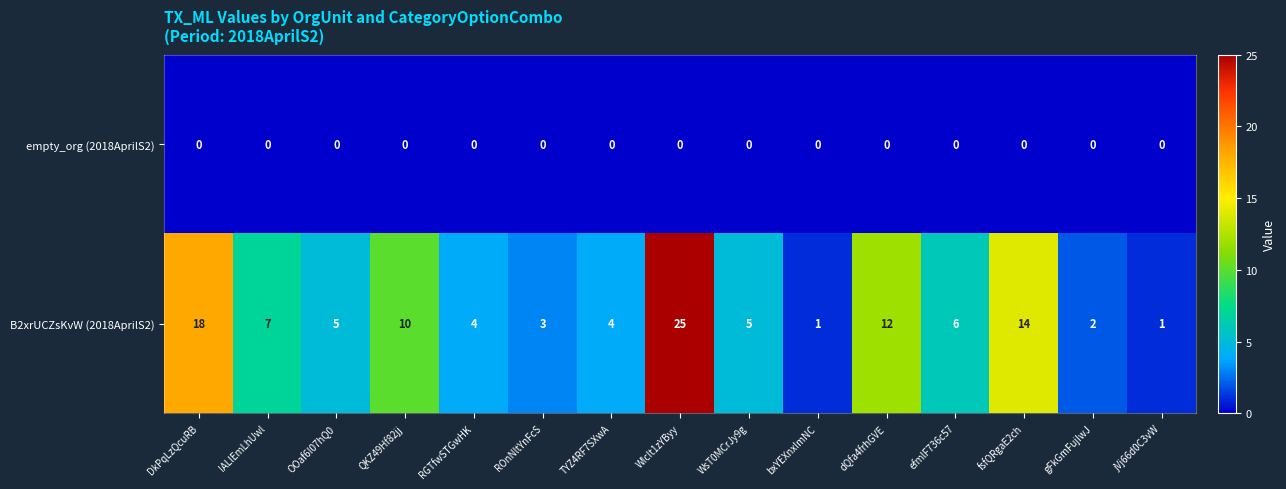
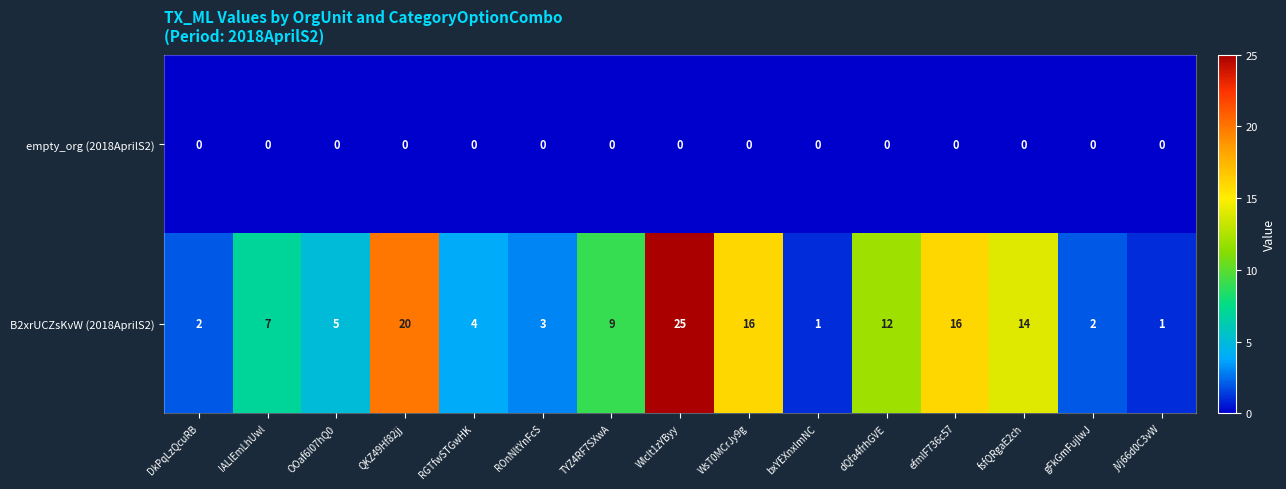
  {
    "empty_org (2018AprilS2)": {
      "DkPqLzQcuRB": 0,
      "IALlEmLhUwl": 0,
      "OOaf6I07hQ0": 0,
      "QKZ49Hf82jj": 0,
      "RGTfwSTGwHK": 0,
      "ROnNltYnFcS": 0,
      "TYZ4RF7SXwA": 0,
      "WIcIt1zYByy": 0,
      "WsT0MCrJy9g": 0,
      "bxYEXnxImNC": 0,
      "dQfa4frhGVE": 0,
      "efmlF736c57": 0,
      "fsfQRgaE2ch": 0,
      "gFkGmFujIwJ": 0,
      "jVj66d0C3vW": 0
    },
    "B2xrUCZsKvW (2018AprilS2)": {
-     "DkPqLzQcuRB": 18,
+     "DkPqLzQcuRB": 2,
      "IALlEmLhUwl": 7,
      "OOaf6I07hQ0": 5,
-     "QKZ49Hf82jj": 10,
+     "QKZ49Hf82jj": 20,
      "RGTfwSTGwHK": 4,
      "ROnNltYnFcS": 3,
-     "TYZ4RF7SXwA": 4,
+     "TYZ4RF7SXwA": 9,
      "WIcIt1zYByy": 25,
-     "WsT0MCrJy9g": 5,
+     "WsT0MCrJy9g": 16,
      "bxYEXnxImNC": 1,
      "dQfa4frhGVE": 12,
-     "efmlF736c57": 6,
+     "efmlF736c57": 16,
      "fsfQRgaE2ch": 14,
      "gFkGmFujIwJ": 2,
      "jVj66d0C3vW": 1
    }
  }
